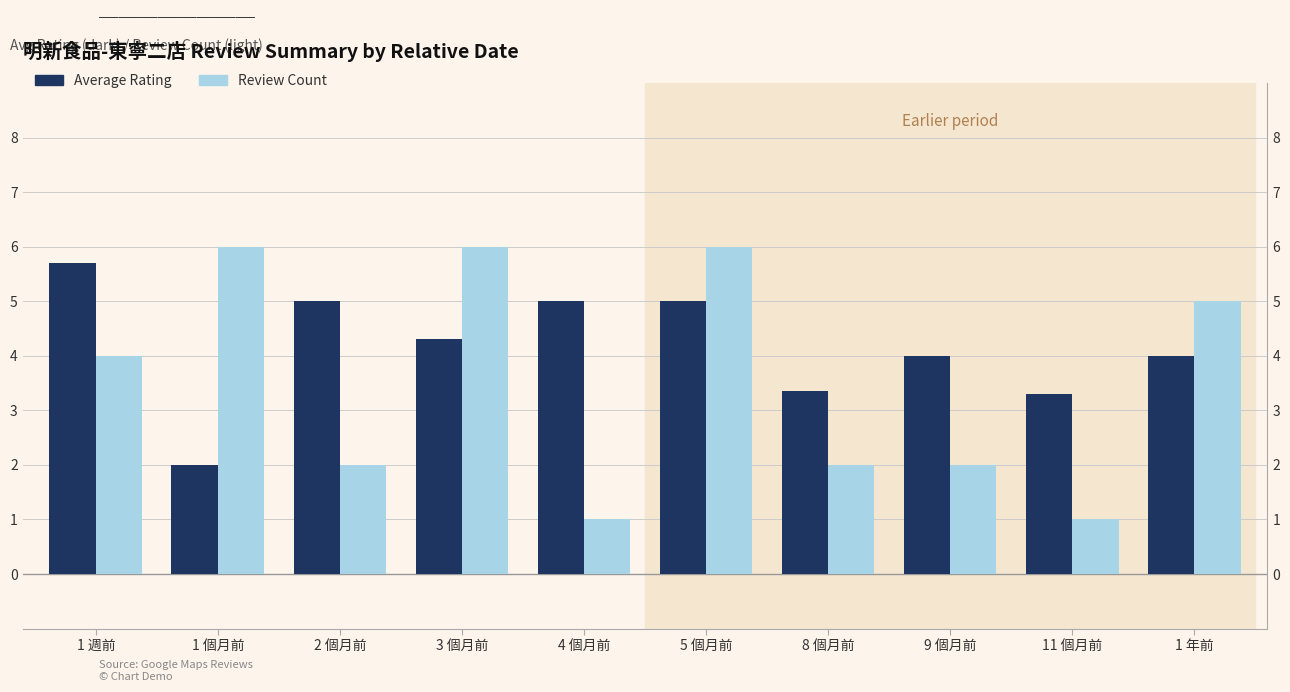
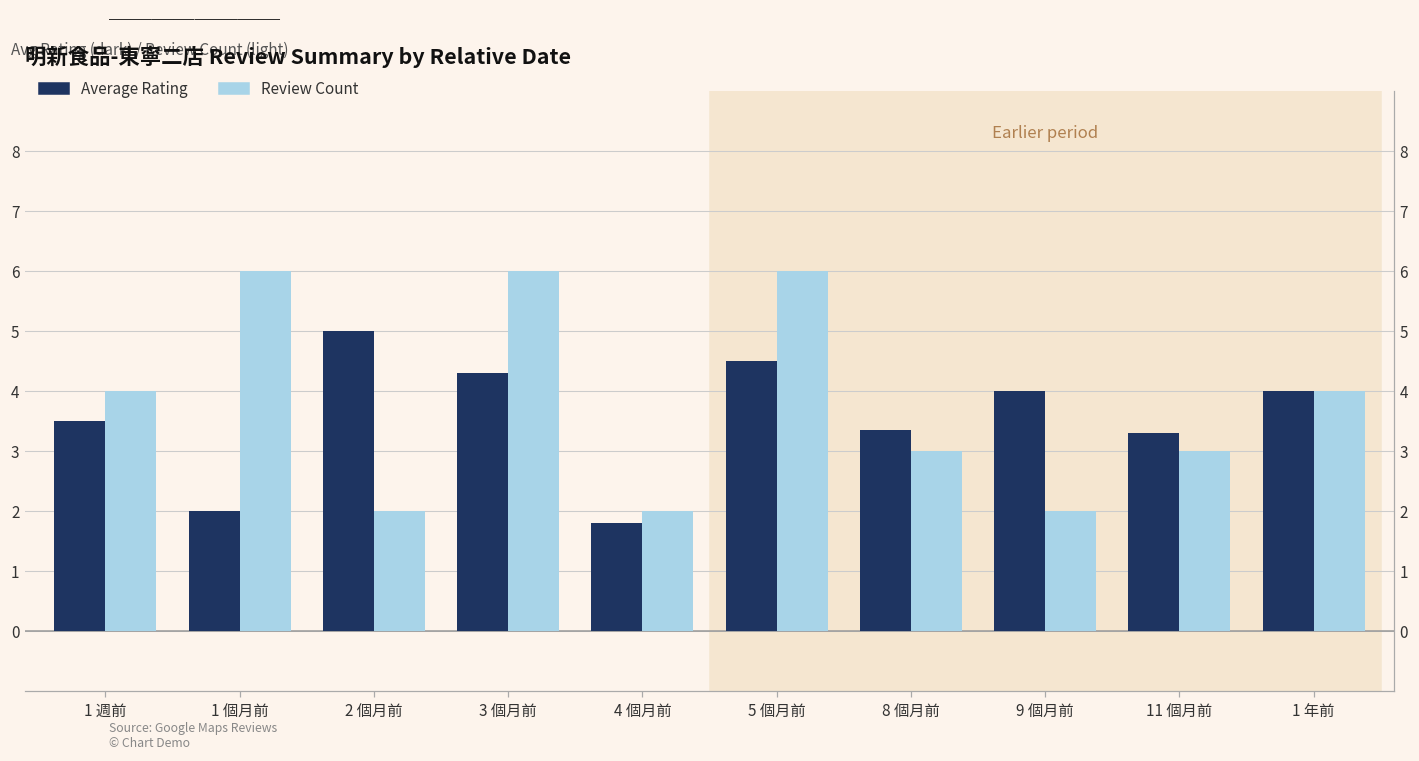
  {
    "Average Rating": {
-     "1 週前": 5.7,
+     "1 週前": 3.5,
      "1 個月前": 2.0,
      "2 個月前": 5.0,
      "3 個月前": 4.3,
-     "4 個月前": 5.0,
-     "5 個月前": 5.0,
+     "4 個月前": 1.8,
+     "5 個月前": 4.5,
      "8 個月前": 3.4,
      "9 個月前": 4.0,
      "11 個月前": 3.3,
      "1 年前": 4.0
    },
    "Review Count": {
      "1 週前": 4,
      "1 個月前": 6,
      "2 個月前": 2,
      "3 個月前": 6,
-     "4 個月前": 1,
+     "4 個月前": 2,
      "5 個月前": 6,
-     "8 個月前": 2,
+     "8 個月前": 3,
      "9 個月前": 2,
-     "11 個月前": 1,
-     "1 年前": 5
+     "11 個月前": 3,
+     "1 年前": 4
    }
  }
